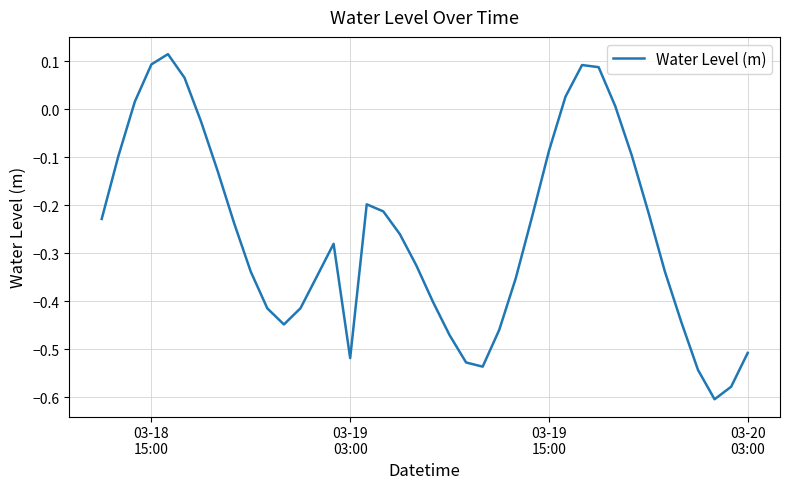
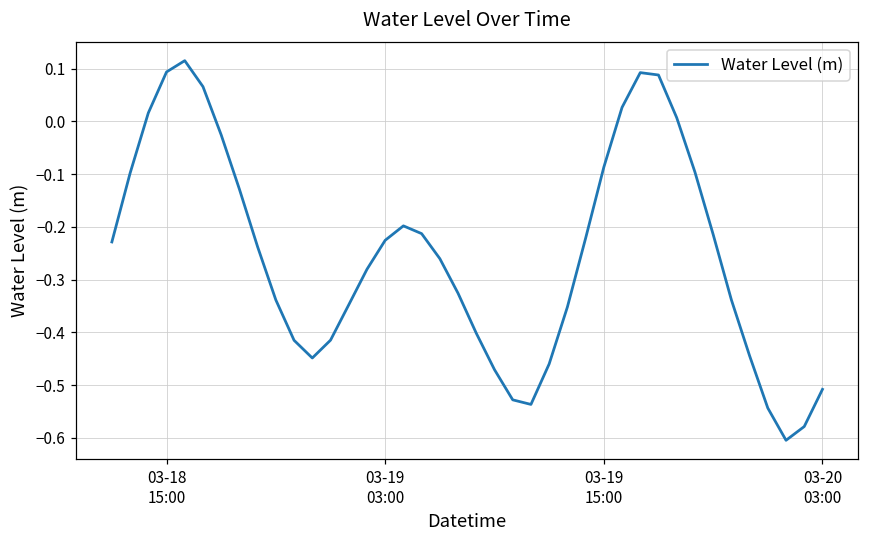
  {
    "03-18 15:00": 0.09,
-   "03-19 03:00": -0.52,
+   "03-19 03:00": -0.23,
    "03-19 15:00": -0.09,
    "03-20 03:00": -0.51
  }
